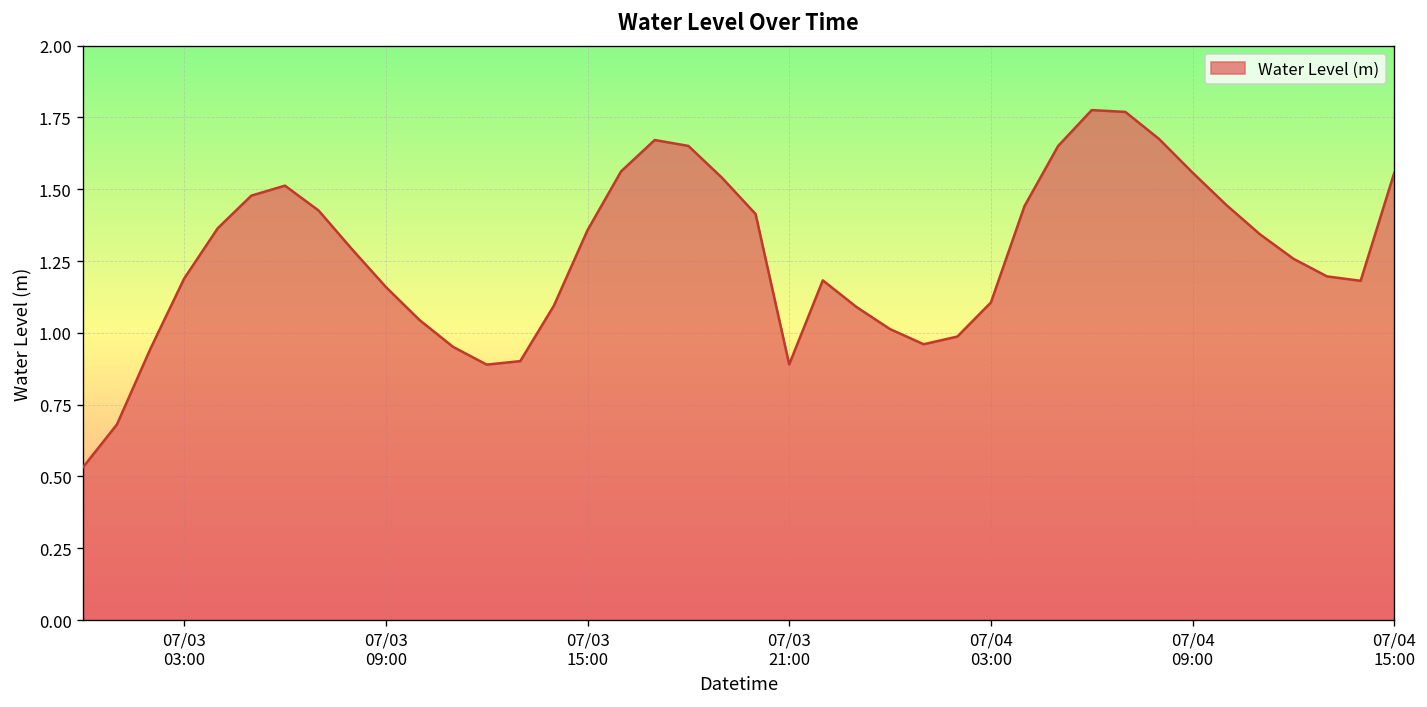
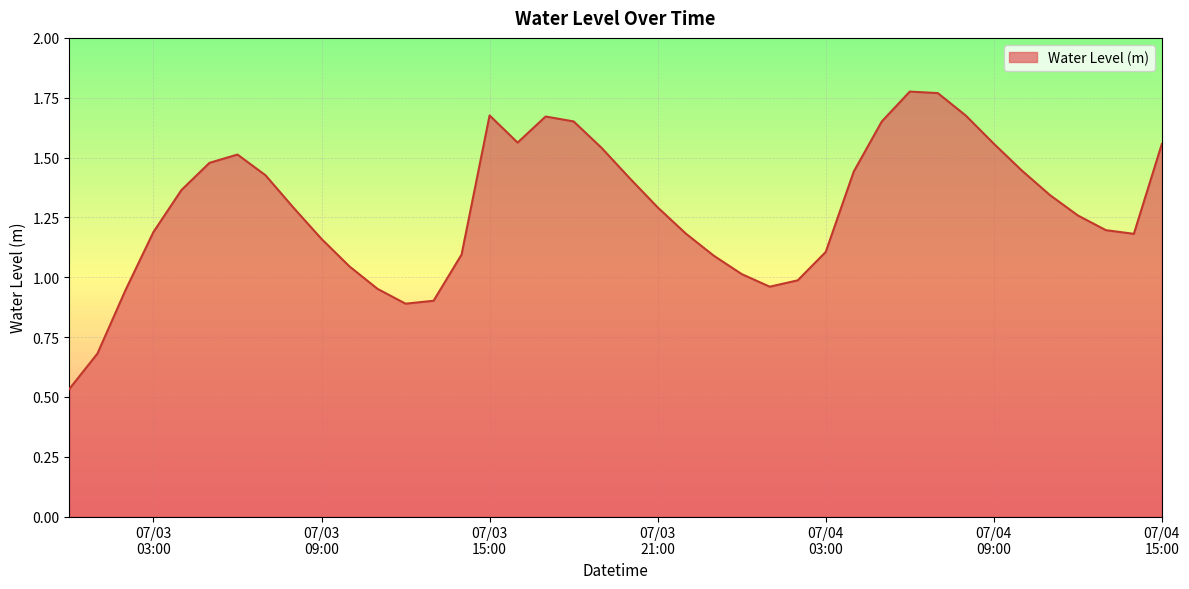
  {
    "07/03 03:00": 1.19,
    "07/03 09:00": 1.16,
-   "07/03 15:00": 1.36,
-   "07/03 21:00": 0.89,
+   "07/03 15:00": 1.68,
+   "07/03 21:00": 1.29,
    "07/04 03:00": 1.11,
    "07/04 09:00": 1.56,
    "07/04 15:00": 1.56
  }
